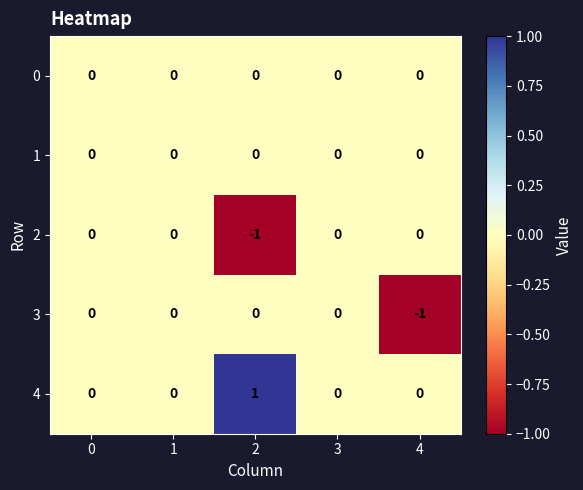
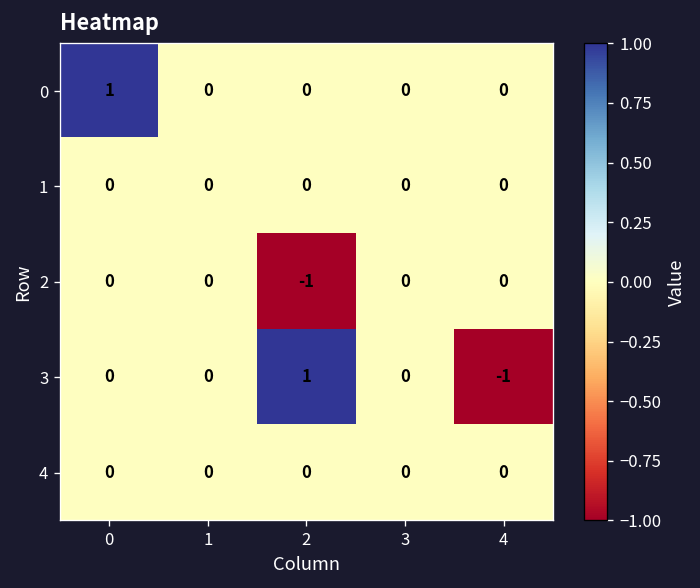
  {
    "0": {
-     "0": 0,
+     "0": 1,
      "1": 0,
      "2": 0,
      "3": 0,
      "4": 0
    },
    "1": {
      "0": 0,
      "1": 0,
      "2": 0,
      "3": 0,
      "4": 0
    },
    "2": {
      "0": 0,
      "1": 0,
      "2": -1,
      "3": 0,
      "4": 0
    },
    "3": {
      "0": 0,
      "1": 0,
-     "2": 0,
+     "2": 1,
      "3": 0,
      "4": -1
    },
    "4": {
      "0": 0,
      "1": 0,
-     "2": 1,
+     "2": 0,
      "3": 0,
      "4": 0
    }
  }
